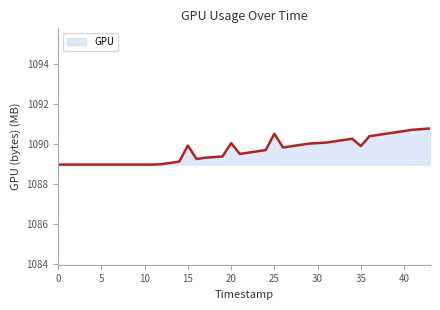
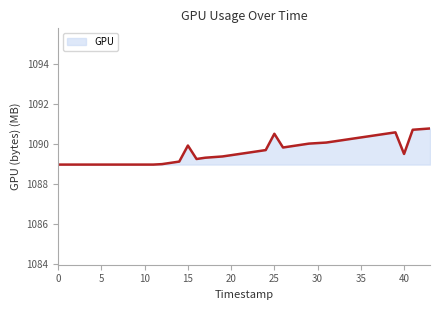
  {
    "0": 1089.0,
    "5": 1089.0,
    "10": 1089.0,
    "15": 1089.9,
-   "20": 1090.1,
+   "20": 1089.5,
    "25": 1090.5,
-   "35": 1089.9,
-   "40": 1090.7
+   "35": 1090.3,
+   "40": 1089.5
  }
